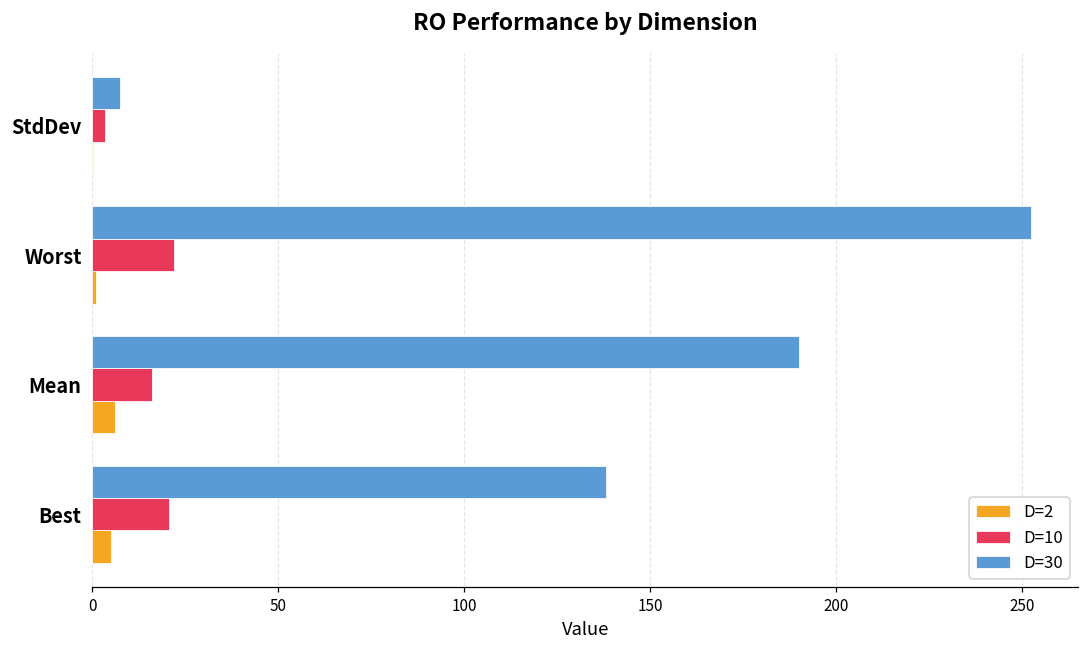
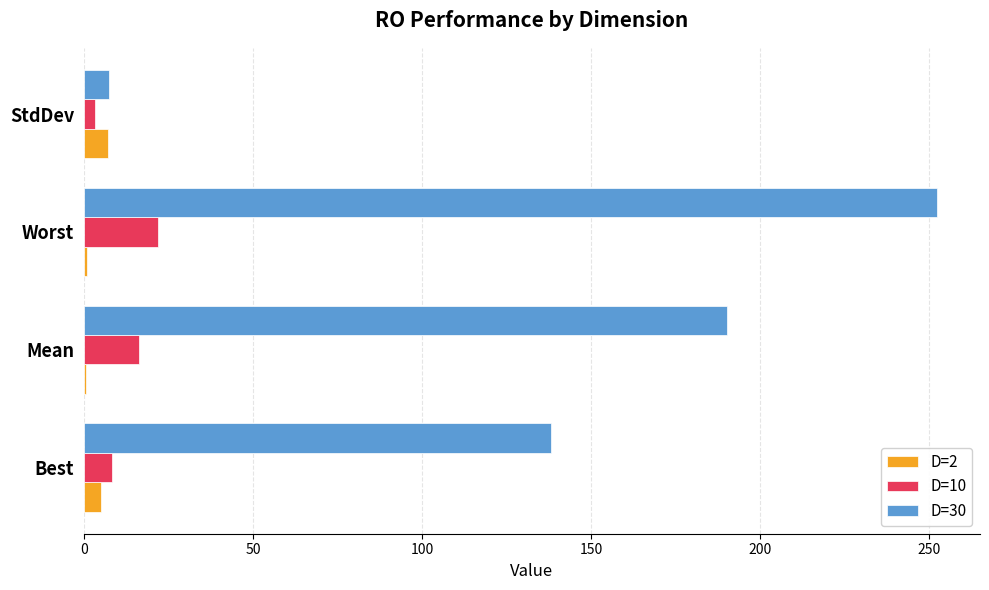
  {
    "D=2": {
-     "StdDev": 0,
+     "StdDev": 7,
      "Worst": 1,
-     "Mean": 6,
+     "Mean": 1,
      "Best": 5
    },
    "D=10": {
      "StdDev": 3,
      "Worst": 22,
      "Mean": 16,
-     "Best": 21
+     "Best": 8
    },
    "D=30": {
      "StdDev": 7,
      "Worst": 252,
      "Mean": 190,
      "Best": 138
    }
  }
